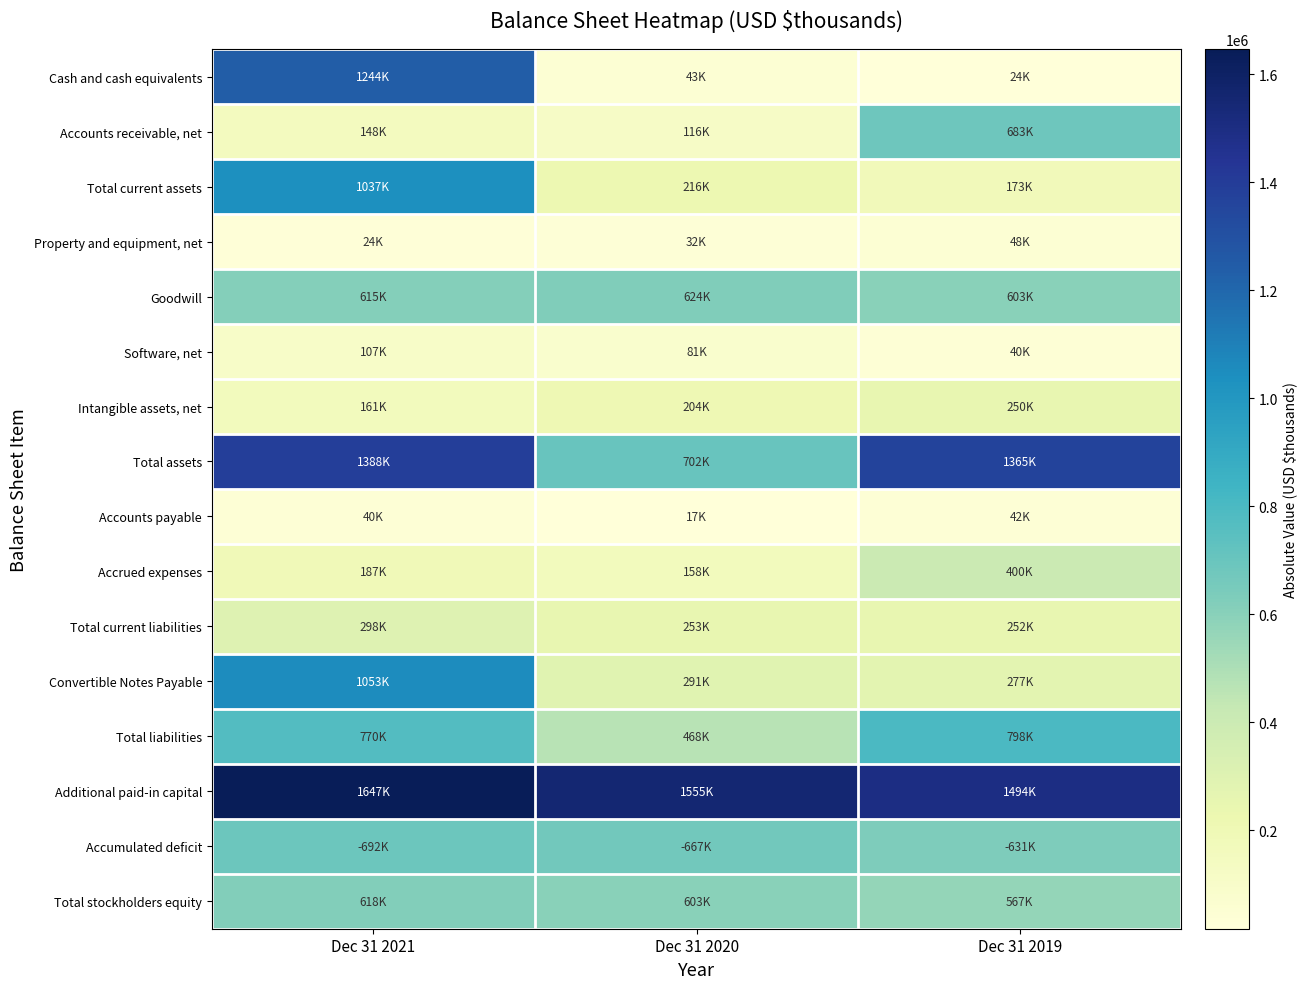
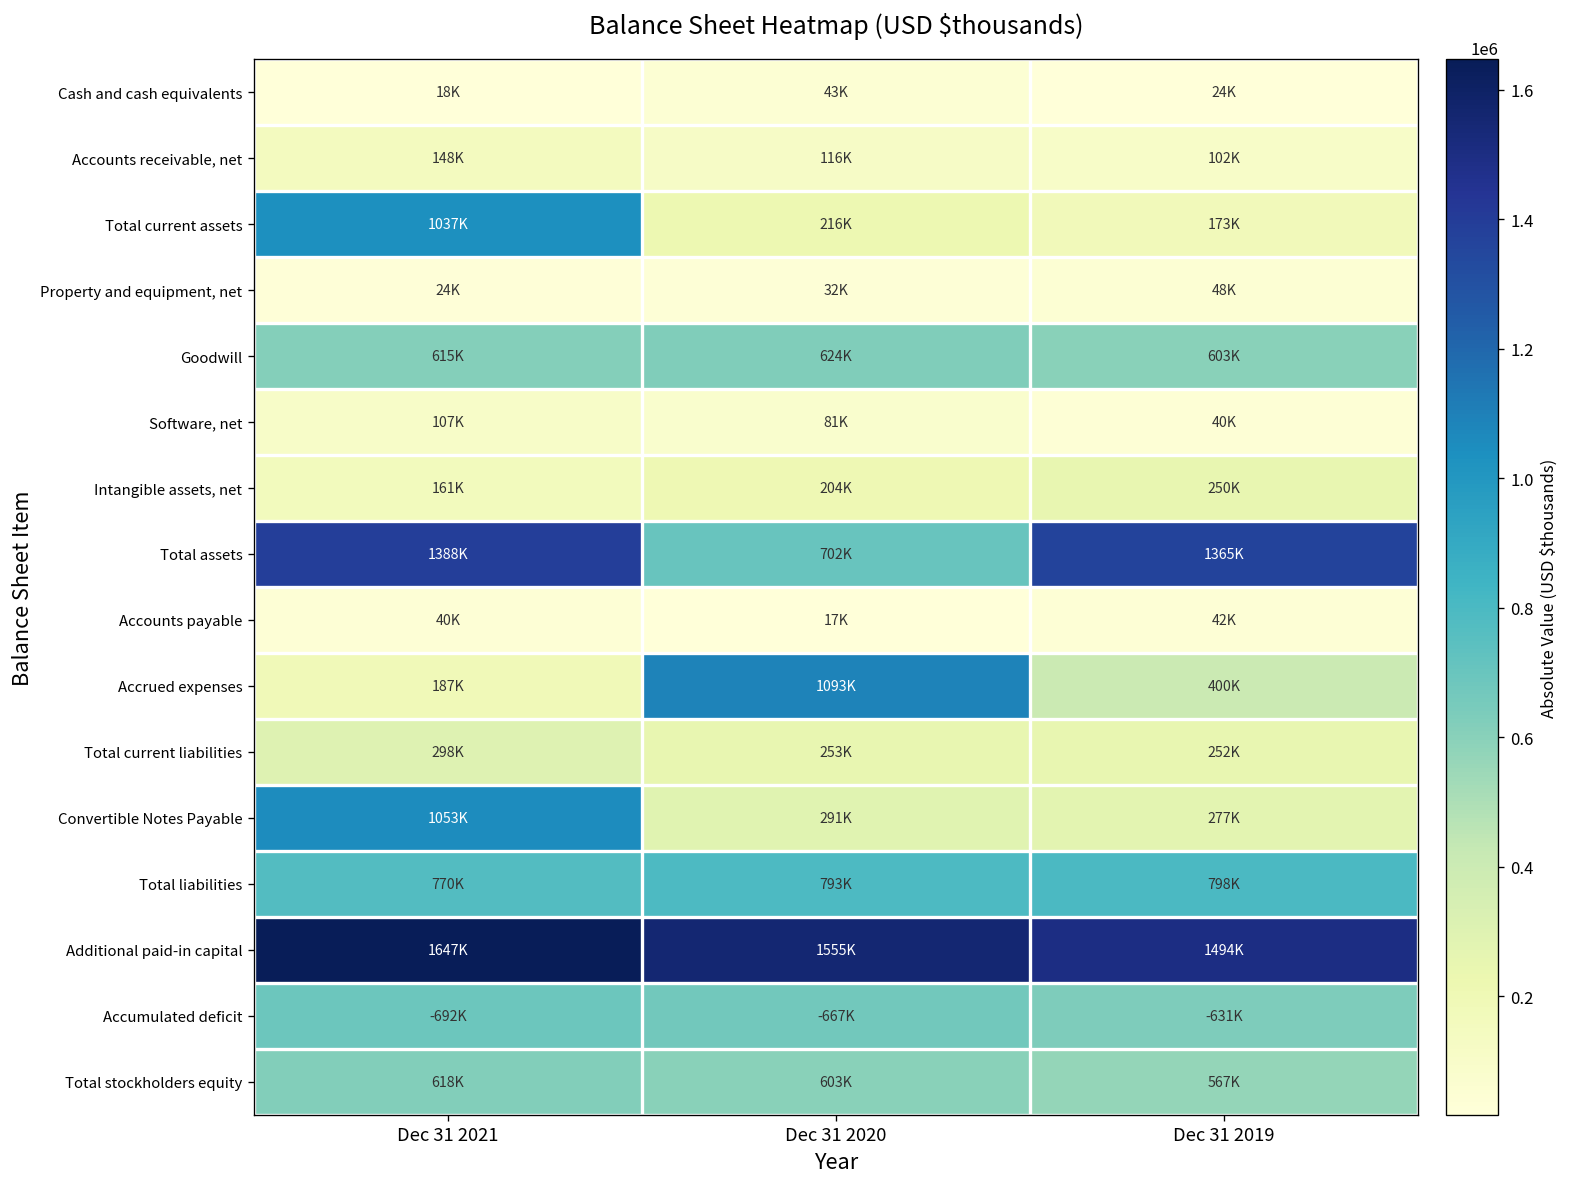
  {
    "Cash and cash equivalents": {
-     "Dec 31 2021": "1244K",
+     "Dec 31 2021": "18K",
      "Dec 31 2020": "43K",
      "Dec 31 2019": "24K"
    },
    "Accounts receivable, net": {
      "Dec 31 2021": "148K",
      "Dec 31 2020": "116K",
-     "Dec 31 2019": "683K"
+     "Dec 31 2019": "102K"
    },
    "Total current assets": {
      "Dec 31 2021": "1037K",
      "Dec 31 2020": "216K",
      "Dec 31 2019": "173K"
    },
    "Property and equipment, net": {
      "Dec 31 2021": "24K",
      "Dec 31 2020": "32K",
      "Dec 31 2019": "48K"
    },
    "Goodwill": {
      "Dec 31 2021": "615K",
      "Dec 31 2020": "624K",
      "Dec 31 2019": "603K"
    },
    "Software, net": {
      "Dec 31 2021": "107K",
      "Dec 31 2020": "81K",
      "Dec 31 2019": "40K"
    },
    "Intangible assets, net": {
      "Dec 31 2021": "161K",
      "Dec 31 2020": "204K",
      "Dec 31 2019": "250K"
    },
    "Total assets": {
      "Dec 31 2021": "1388K",
      "Dec 31 2020": "702K",
      "Dec 31 2019": "1365K"
    },
    "Accounts payable": {
      "Dec 31 2021": "40K",
      "Dec 31 2020": "17K",
      "Dec 31 2019": "42K"
    },
    "Accrued expenses": {
      "Dec 31 2021": "187K",
-     "Dec 31 2020": "158K",
+     "Dec 31 2020": "1093K",
      "Dec 31 2019": "400K"
    },
    "Total current liabilities": {
      "Dec 31 2021": "298K",
      "Dec 31 2020": "253K",
      "Dec 31 2019": "252K"
    },
    "Convertible Notes Payable": {
      "Dec 31 2021": "1053K",
      "Dec 31 2020": "291K",
      "Dec 31 2019": "277K"
    },
    "Total liabilities": {
      "Dec 31 2021": "770K",
-     "Dec 31 2020": "468K",
+     "Dec 31 2020": "793K",
      "Dec 31 2019": "798K"
    },
    "Additional paid-in capital": {
      "Dec 31 2021": "1647K",
      "Dec 31 2020": "1555K",
      "Dec 31 2019": "1494K"
    },
    "Accumulated deficit": {
      "Dec 31 2021": "-692K",
      "Dec 31 2020": "-667K",
      "Dec 31 2019": "-631K"
    },
    "Total stockholders equity": {
      "Dec 31 2021": "618K",
      "Dec 31 2020": "603K",
      "Dec 31 2019": "567K"
    }
  }
